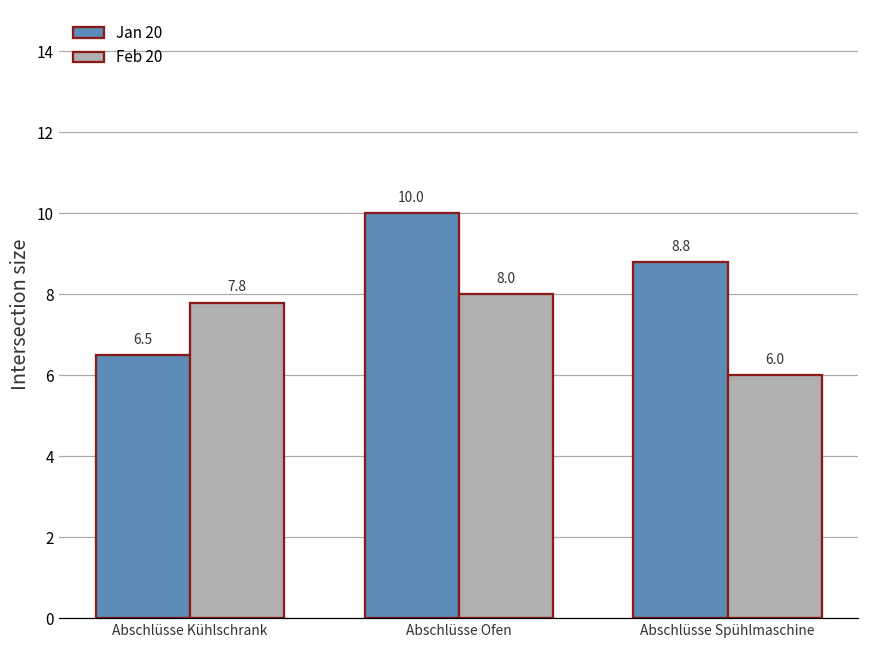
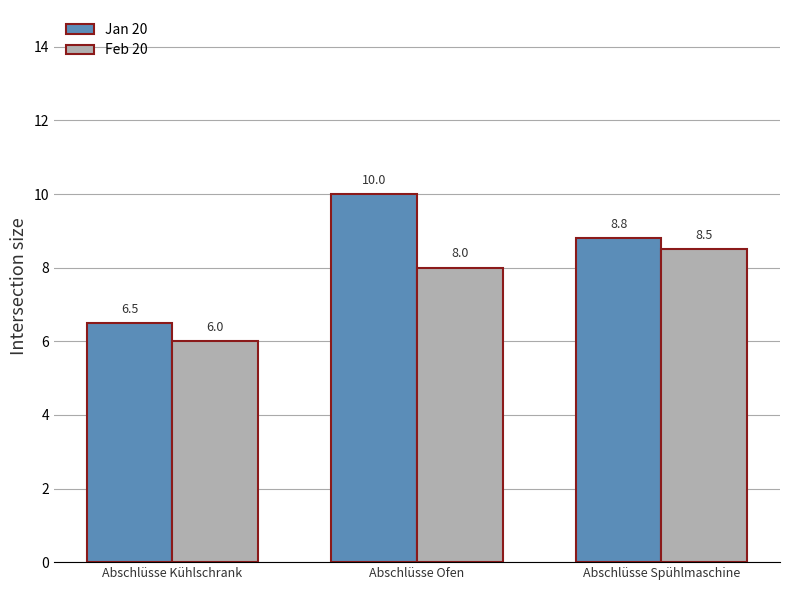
  {
    "Jan 20": {
      "Abschlüsse Kühlschrank": 6.5,
      "Abschlüsse Ofen": 10.0,
      "Abschlüsse Spühlmaschine": 8.8
    },
    "Feb 20": {
-     "Abschlüsse Kühlschrank": 7.8,
+     "Abschlüsse Kühlschrank": 6.0,
      "Abschlüsse Ofen": 8.0,
-     "Abschlüsse Spühlmaschine": 6.0
+     "Abschlüsse Spühlmaschine": 8.5
    }
  }
